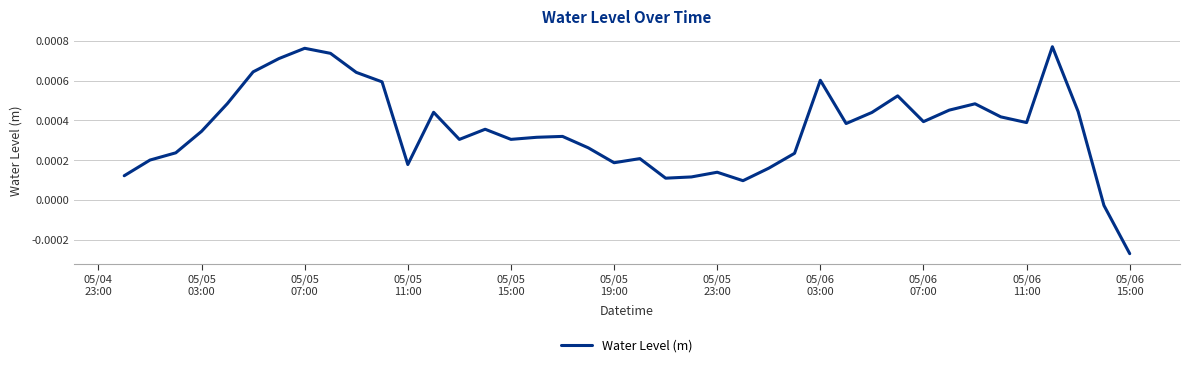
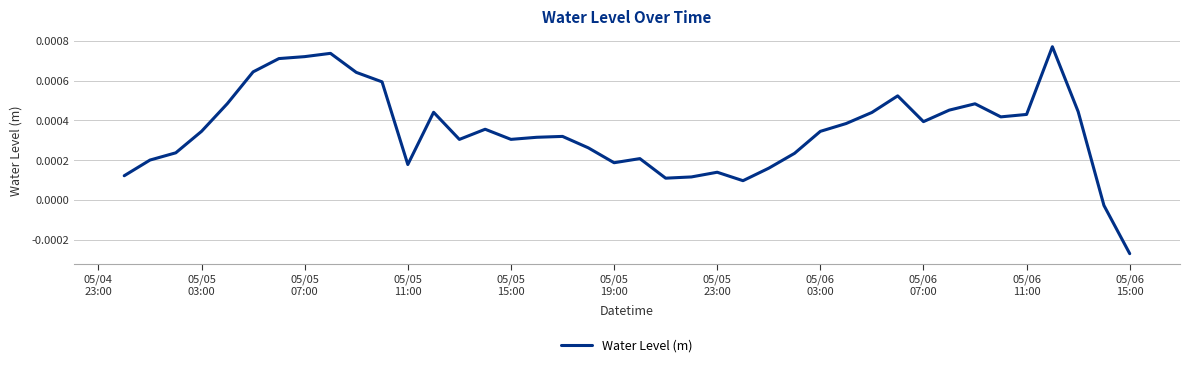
  {
    "05/05 03:00": 0.00034,
-   "05/05 07:00": 0.00076,
+   "05/05 07:00": 0.00072,
    "05/05 11:00": 0.00018,
    "05/05 15:00": 0.00030,
    "05/05 19:00": 0.00019,
    "05/05 23:00": 0.00014,
-   "05/06 03:00": 0.00060,
+   "05/06 03:00": 0.00034,
    "05/06 07:00": 0.00039,
-   "05/06 11:00": 0.00039,
+   "05/06 11:00": 0.00043,
    "05/06 15:00": -0.00027
  }
